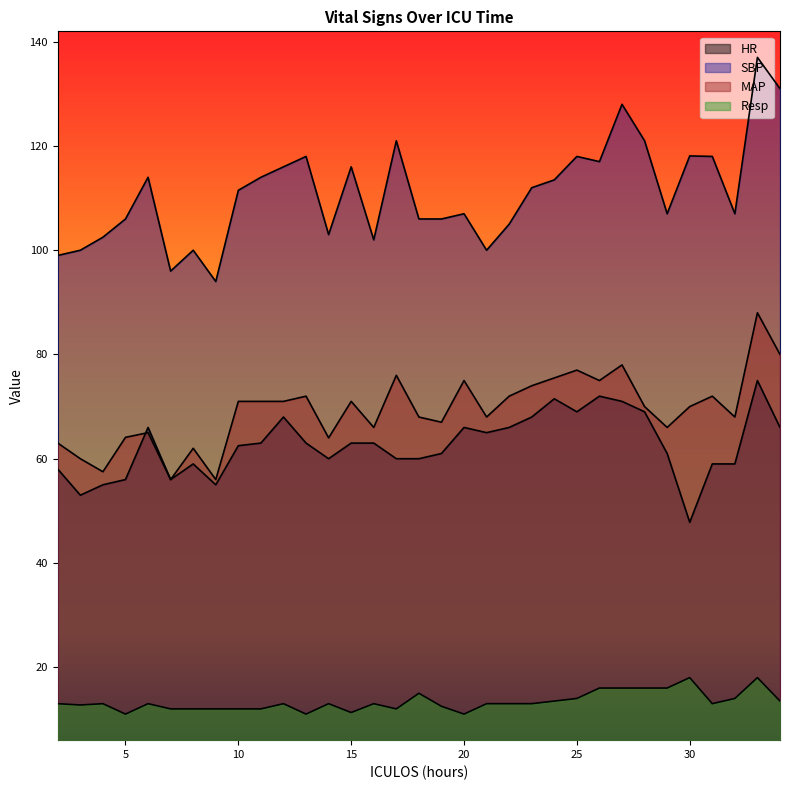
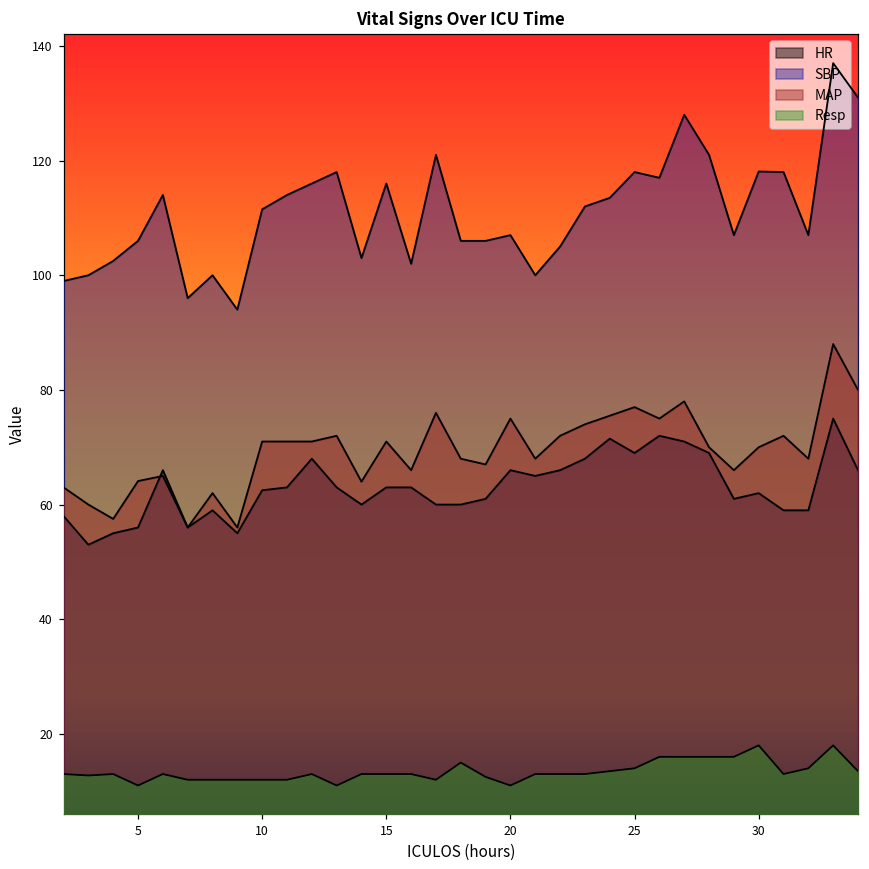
  {
    "HR": {
      "5": 56,
      "10": 63,
      "15": 63,
      "20": 66,
      "25": 69,
-     "30": 48
+     "30": 62
    },
    "SBP": {
      "5": 106,
      "10": 112,
      "15": 116,
      "20": 107,
      "25": 118,
      "30": 118
    },
    "MAP": {
      "5": 64,
      "10": 71,
      "15": 71,
      "20": 75,
      "25": 77,
      "30": 70
    },
    "Resp": {
      "5": 11,
      "10": 12,
-     "15": 11,
+     "15": 13,
      "20": 11,
      "25": 14,
      "30": 18
    }
  }
